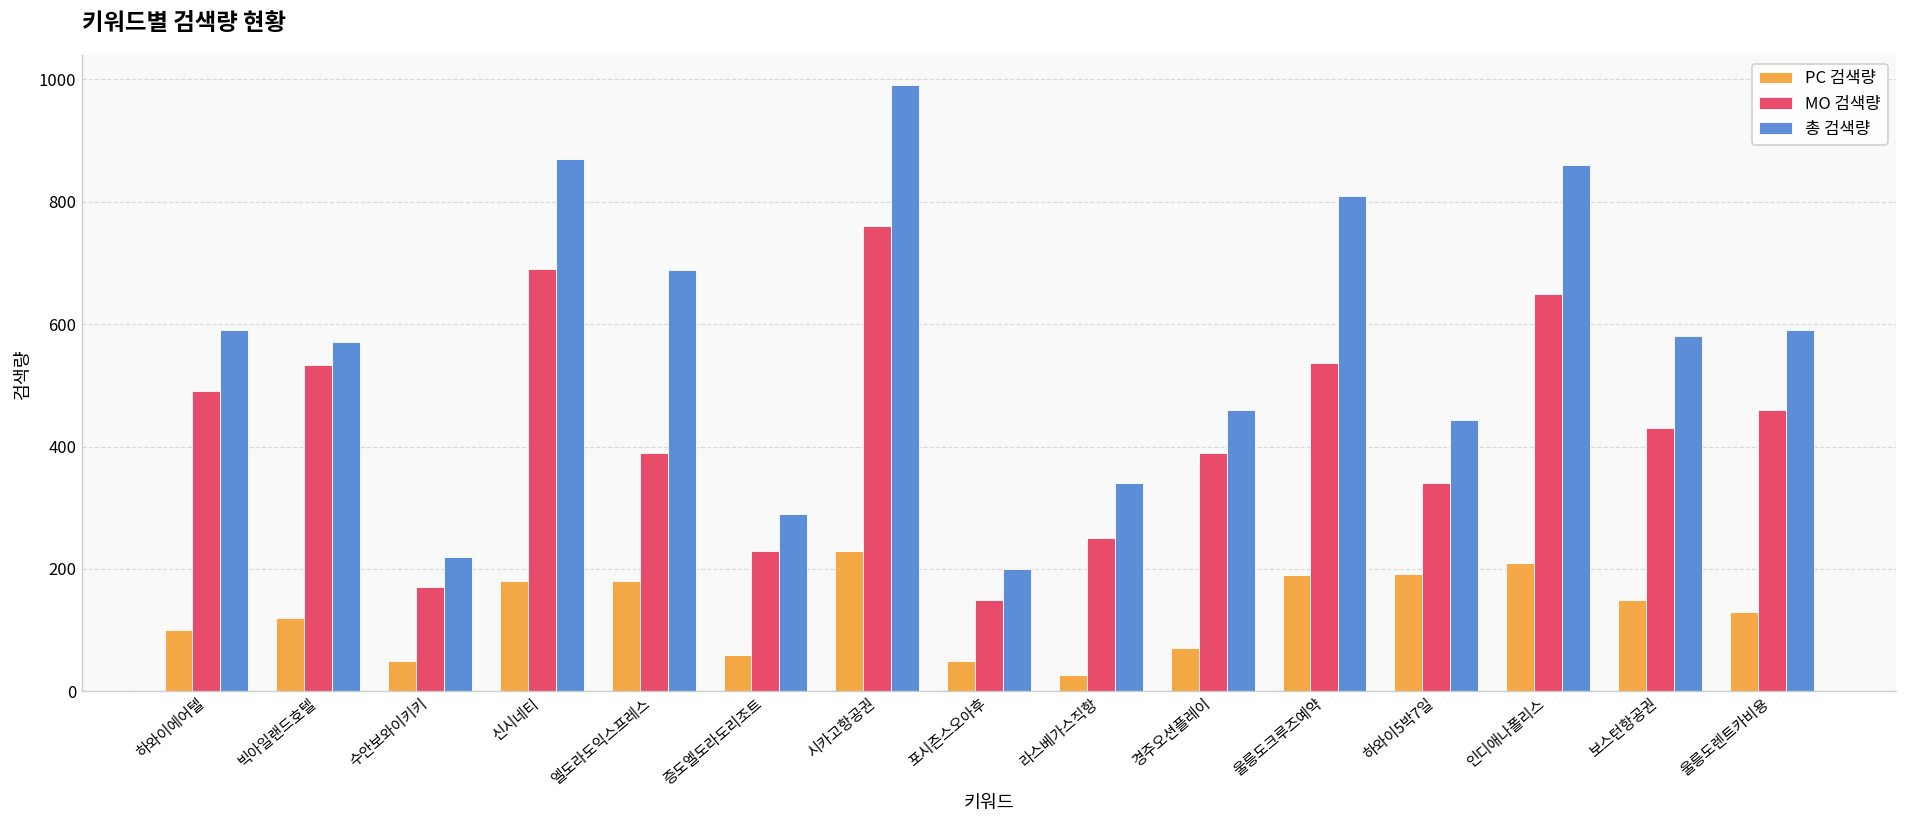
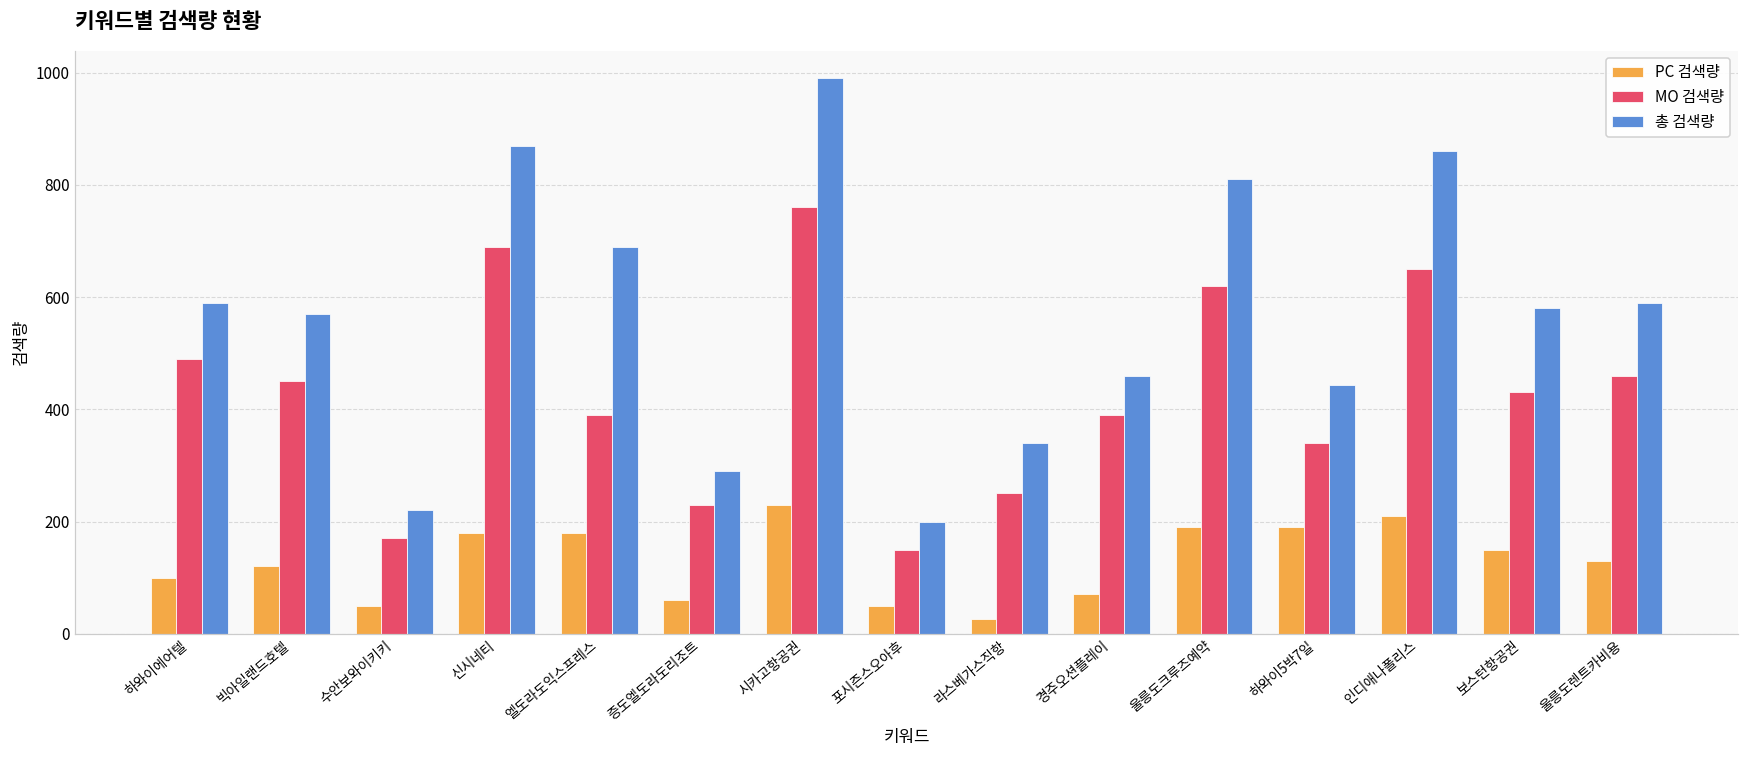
  {
    "PC 검색량": {
      "하와이에어텔": 100,
      "빅아일랜드호텔": 120,
      "수안보와이키키": 50,
      "신시네티": 180,
      "엘도라도익스프레스": 180,
      "증도엘도라도리조트": 60,
      "시카고항공권": 230,
      "포시즌스오아후": 50,
      "라스베가스직항": 30,
      "경주오션플레이": 70,
      "울릉도크루즈예약": 190,
      "하와이5박7일": 190,
      "인디애나폴리스": 210,
      "보스턴항공권": 150,
      "울릉도렌트카비용": 130
    },
    "MO 검색량": {
      "하와이에어텔": 490,
-     "빅아일랜드호텔": 530,
+     "빅아일랜드호텔": 450,
      "수안보와이키키": 170,
      "신시네티": 690,
      "엘도라도익스프레스": 390,
      "증도엘도라도리조트": 230,
      "시카고항공권": 760,
      "포시즌스오아후": 150,
      "라스베가스직항": 250,
      "경주오션플레이": 390,
-     "울릉도크루즈예약": 540,
+     "울릉도크루즈예약": 620,
      "하와이5박7일": 340,
      "인디애나폴리스": 650,
      "보스턴항공권": 430,
      "울릉도렌트카비용": 460
    },
    "총 검색량": {
      "하와이에어텔": 590,
      "빅아일랜드호텔": 570,
      "수안보와이키키": 220,
      "신시네티": 870,
      "엘도라도익스프레스": 690,
      "증도엘도라도리조트": 290,
      "시카고항공권": 990,
      "포시즌스오아후": 200,
      "라스베가스직항": 340,
      "경주오션플레이": 460,
      "울릉도크루즈예약": 810,
      "하와이5박7일": 440,
      "인디애나폴리스": 860,
      "보스턴항공권": 580,
      "울릉도렌트카비용": 590
    }
  }
